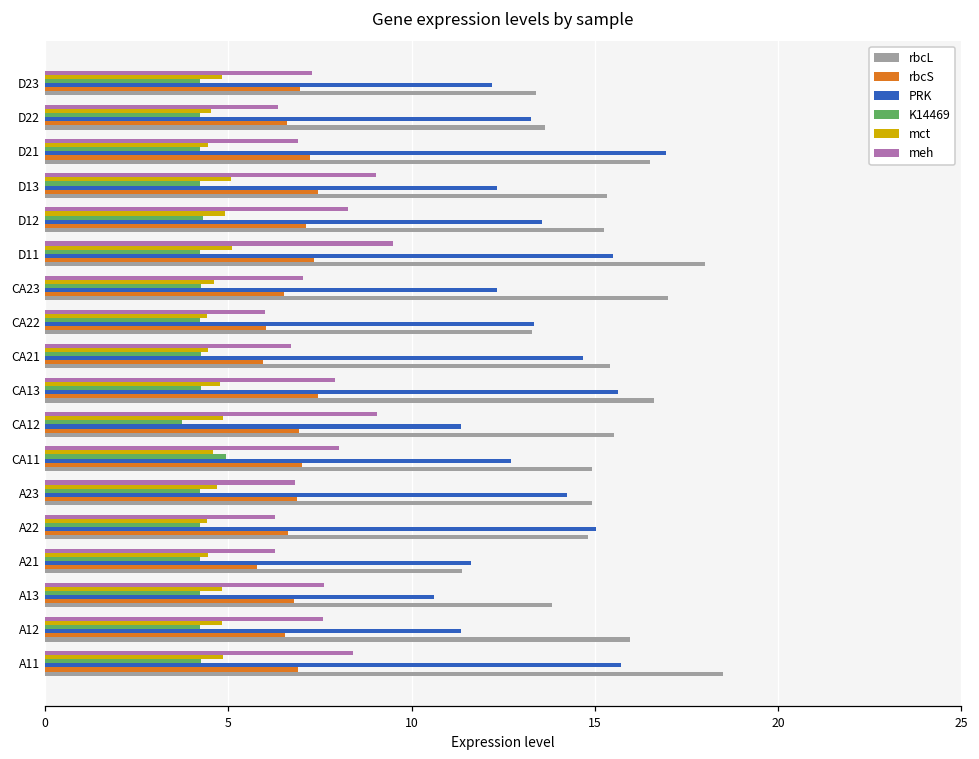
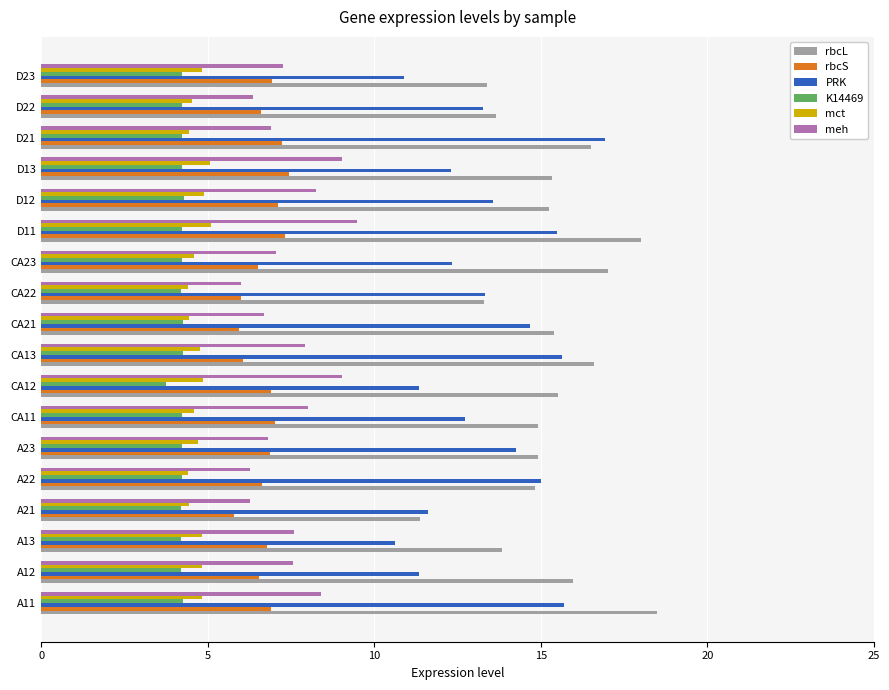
  {
    "rbcS": {
      "D23": 6.9,
      "D22": 6.6,
      "D21": 7.2,
      "D13": 7.4,
      "D12": 7.1,
      "D11": 7.3,
      "CA23": 6.5,
      "CA22": 6.0,
      "CA21": 5.9,
-     "CA13": 7.4,
+     "CA13": 6.1,
      "CA12": 6.9,
      "CA11": 7.0,
      "A23": 6.9,
      "A22": 6.6,
      "A21": 5.8,
      "A13": 6.8,
      "A12": 6.5,
      "A11": 6.9
    },
    "PRK": {
-     "D23": 12.2,
+     "D23": 10.9,
      "D22": 13.3,
      "D21": 16.9,
      "D13": 12.3,
      "D12": 13.6,
      "D11": 15.5,
      "CA23": 12.3,
      "CA22": 13.3,
      "CA21": 14.7,
      "CA13": 15.6,
      "CA12": 11.3,
      "CA11": 12.7,
      "A23": 14.3,
      "A22": 15.0,
      "A21": 11.6,
      "A13": 10.6,
      "A12": 11.3,
      "A11": 15.7
    },
    "K14469": {
      "D23": 4.2,
      "D22": 4.2,
      "D21": 4.2,
      "D13": 4.2,
      "D12": 4.3,
      "D11": 4.2,
      "CA23": 4.2,
      "CA22": 4.2,
      "CA21": 4.3,
      "CA13": 4.3,
      "CA12": 3.7,
-     "CA11": 4.9,
+     "CA11": 4.2,
      "A23": 4.2,
      "A22": 4.2,
      "A21": 4.2,
      "A13": 4.2,
      "A12": 4.2,
      "A11": 4.2
    },
    "mct": {
      "D23": 4.8,
      "D22": 4.5,
      "D21": 4.4,
      "D13": 5.1,
      "D12": 4.9,
      "D11": 5.1,
      "CA23": 4.6,
      "CA22": 4.4,
      "CA21": 4.4,
      "CA13": 4.8,
      "CA12": 4.9,
      "CA11": 4.6,
      "A23": 4.7,
      "A22": 4.4,
      "A21": 4.4,
      "A13": 4.8,
      "A12": 4.8,
      "A11": 4.8
    }
  }
